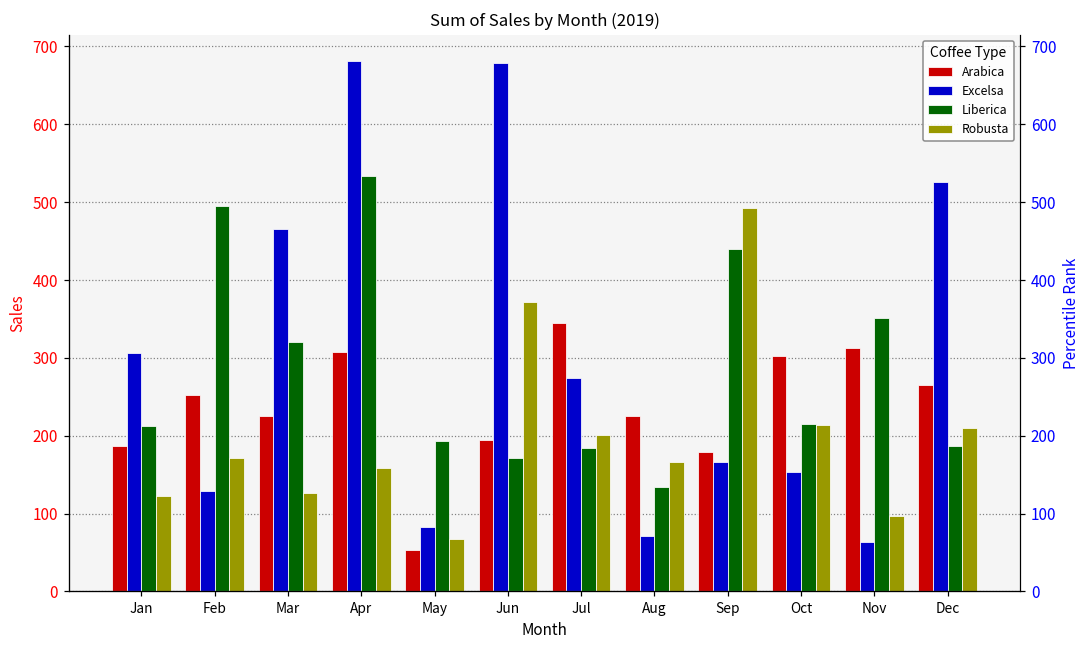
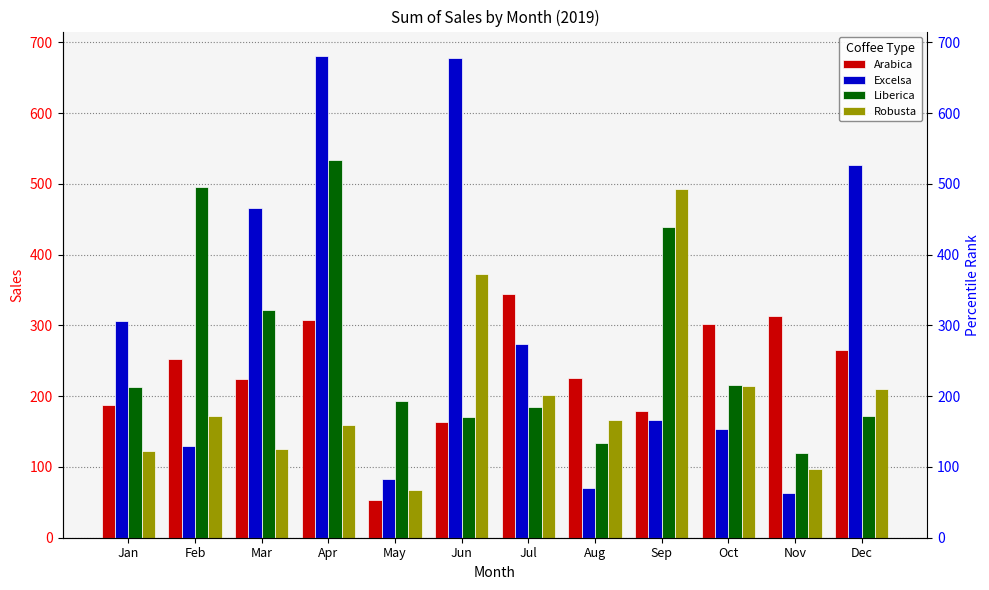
  {
    "Arabica": {
      "Jan": 190,
      "Feb": 250,
      "Mar": 220,
      "Apr": 310,
      "May": 50,
-     "Jun": 200,
+     "Jun": 160,
      "Jul": 350,
      "Aug": 230,
      "Sep": 180,
      "Oct": 300,
      "Nov": 310,
      "Dec": 270
    },
    "Excelsa": {
      "Jan": 310,
      "Feb": 130,
      "Mar": 470,
      "Apr": 680,
      "May": 80,
      "Jun": 680,
      "Jul": 270,
      "Aug": 70,
      "Sep": 170,
      "Oct": 150,
      "Nov": 60,
      "Dec": 530
    },
    "Liberica": {
      "Jan": 210,
      "Feb": 500,
      "Mar": 320,
      "Apr": 530,
      "May": 190,
      "Jun": 170,
      "Jul": 180,
      "Aug": 130,
      "Sep": 440,
      "Oct": 220,
-     "Nov": 350,
-     "Dec": 190
+     "Nov": 120,
+     "Dec": 170
    },
    "Robusta": {
      "Jan": 120,
      "Feb": 170,
      "Mar": 130,
      "Apr": 160,
      "May": 70,
      "Jun": 370,
      "Jul": 200,
      "Aug": 170,
      "Sep": 490,
      "Oct": 210,
      "Nov": 100,
      "Dec": 210
    }
  }
